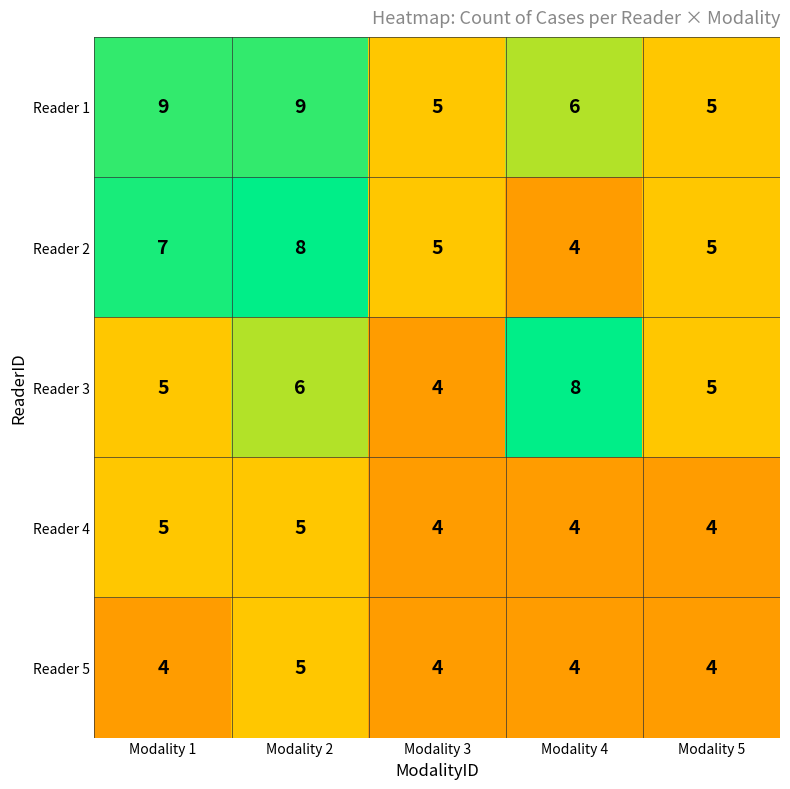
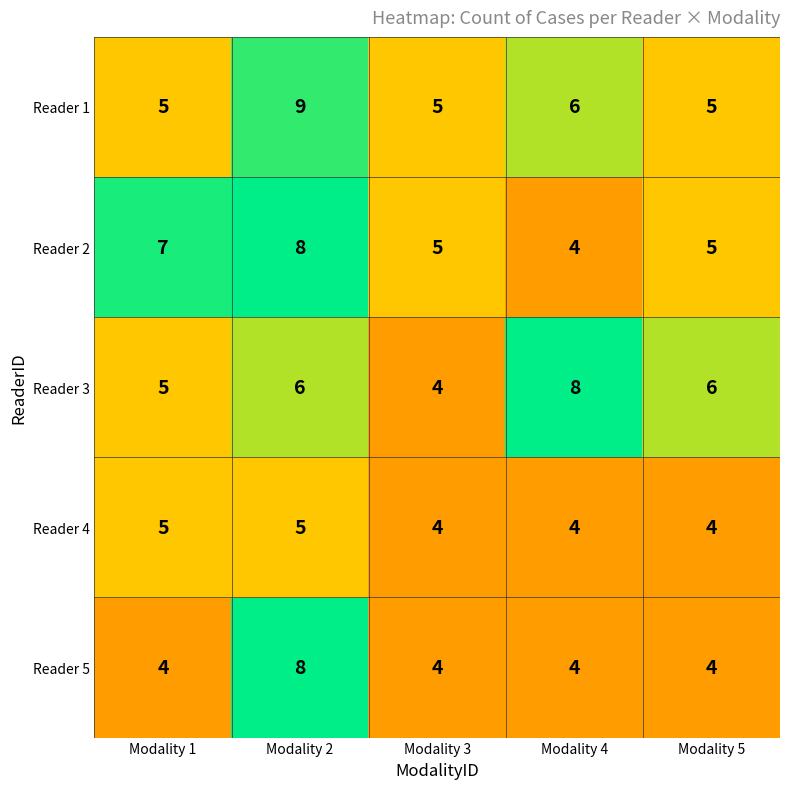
  {
    "Reader 1": {
-     "Modality 1": 9,
+     "Modality 1": 5,
      "Modality 2": 9,
      "Modality 3": 5,
      "Modality 4": 6,
      "Modality 5": 5
    },
    "Reader 2": {
      "Modality 1": 7,
      "Modality 2": 8,
      "Modality 3": 5,
      "Modality 4": 4,
      "Modality 5": 5
    },
    "Reader 3": {
      "Modality 1": 5,
      "Modality 2": 6,
      "Modality 3": 4,
      "Modality 4": 8,
-     "Modality 5": 5
+     "Modality 5": 6
    },
    "Reader 4": {
      "Modality 1": 5,
      "Modality 2": 5,
      "Modality 3": 4,
      "Modality 4": 4,
      "Modality 5": 4
    },
    "Reader 5": {
      "Modality 1": 4,
-     "Modality 2": 5,
+     "Modality 2": 8,
      "Modality 3": 4,
      "Modality 4": 4,
      "Modality 5": 4
    }
  }
